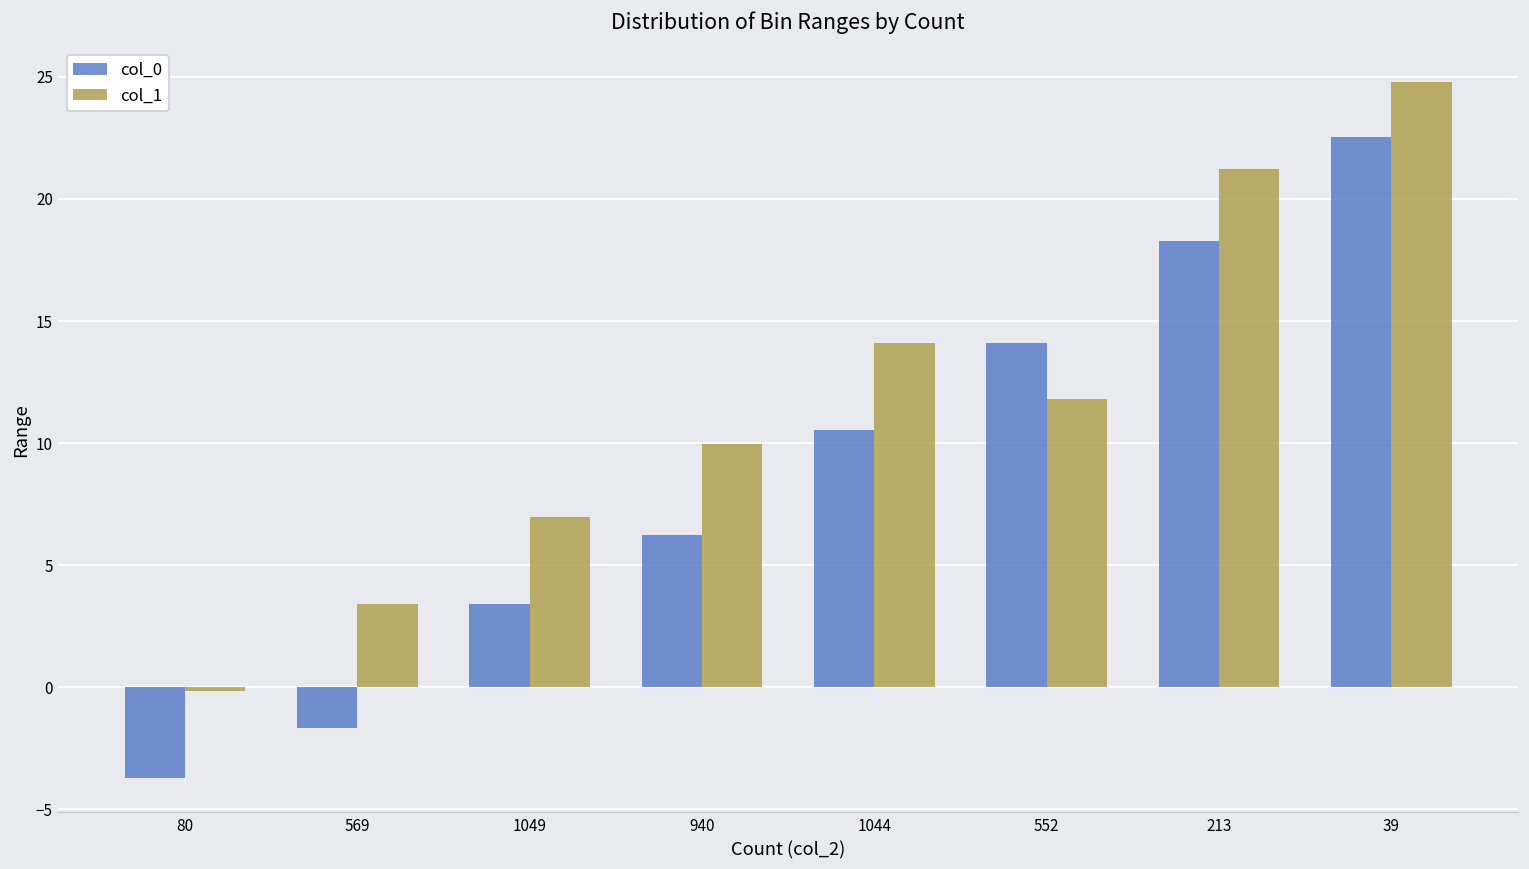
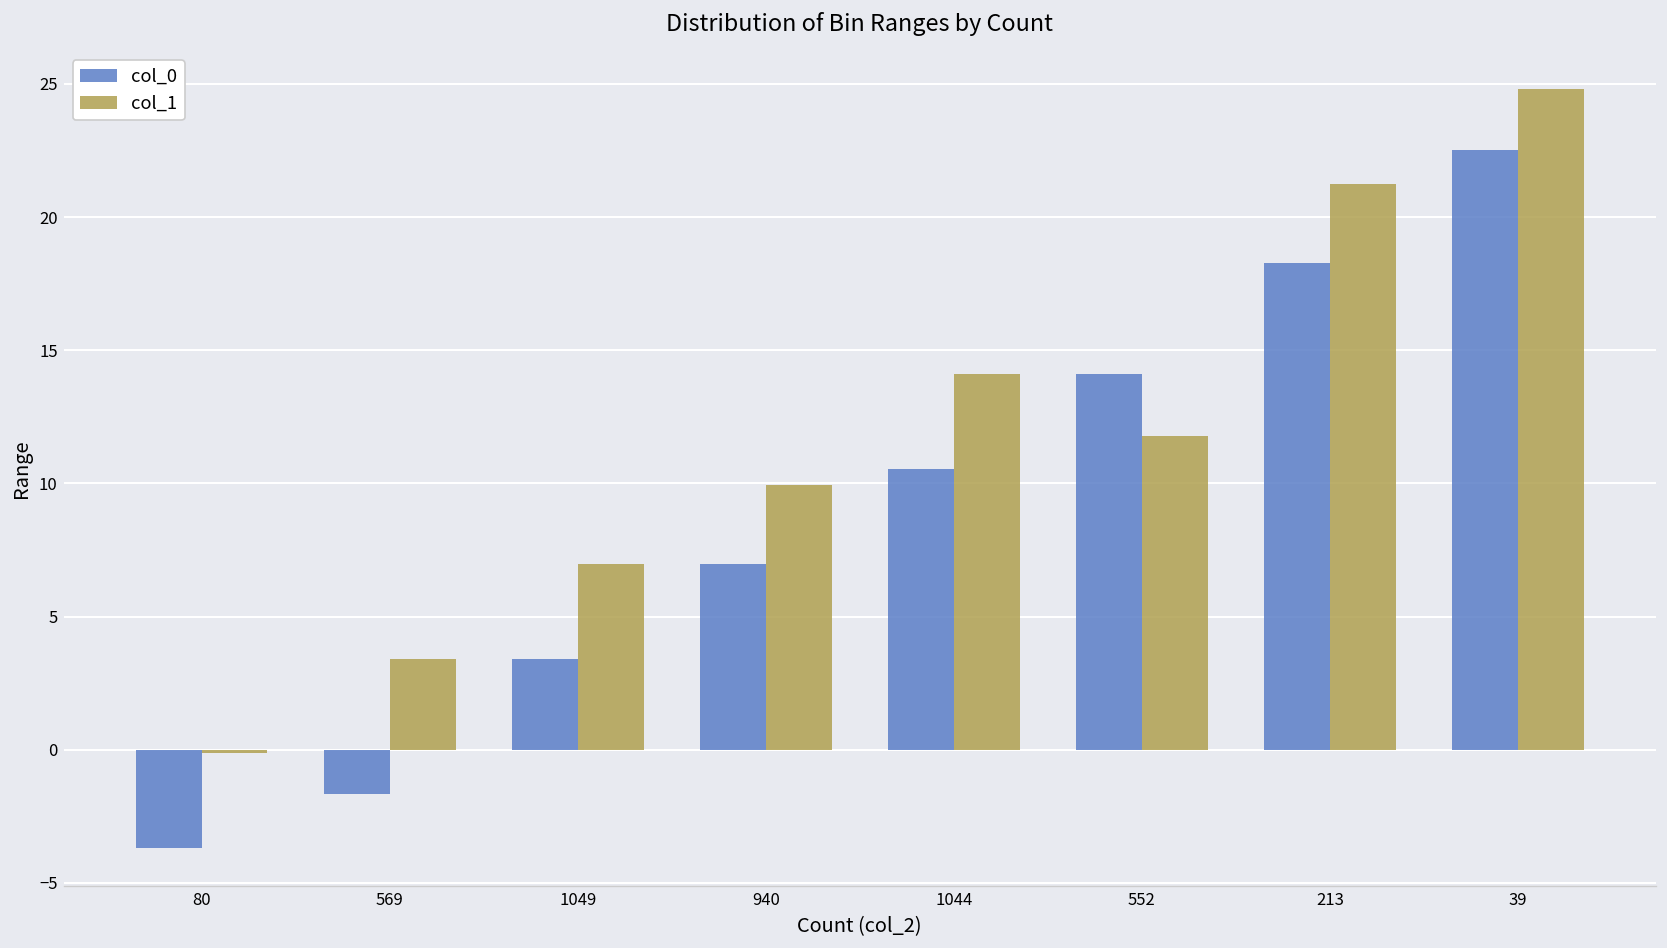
  {
    "col_0": {
      "80": -3.7,
      "569": -1.7,
      "1049": 3.4,
-     "940": 6.2,
+     "940": 7.0,
      "1044": 10.6,
      "552": 14.1,
      "213": 18.3,
      "39": 22.5
    },
    "col_1": {
      "80": -0.1,
      "569": 3.4,
      "1049": 7.0,
      "940": 10.0,
      "1044": 14.1,
      "552": 11.8,
      "213": 21.2,
      "39": 24.8
    }
  }
